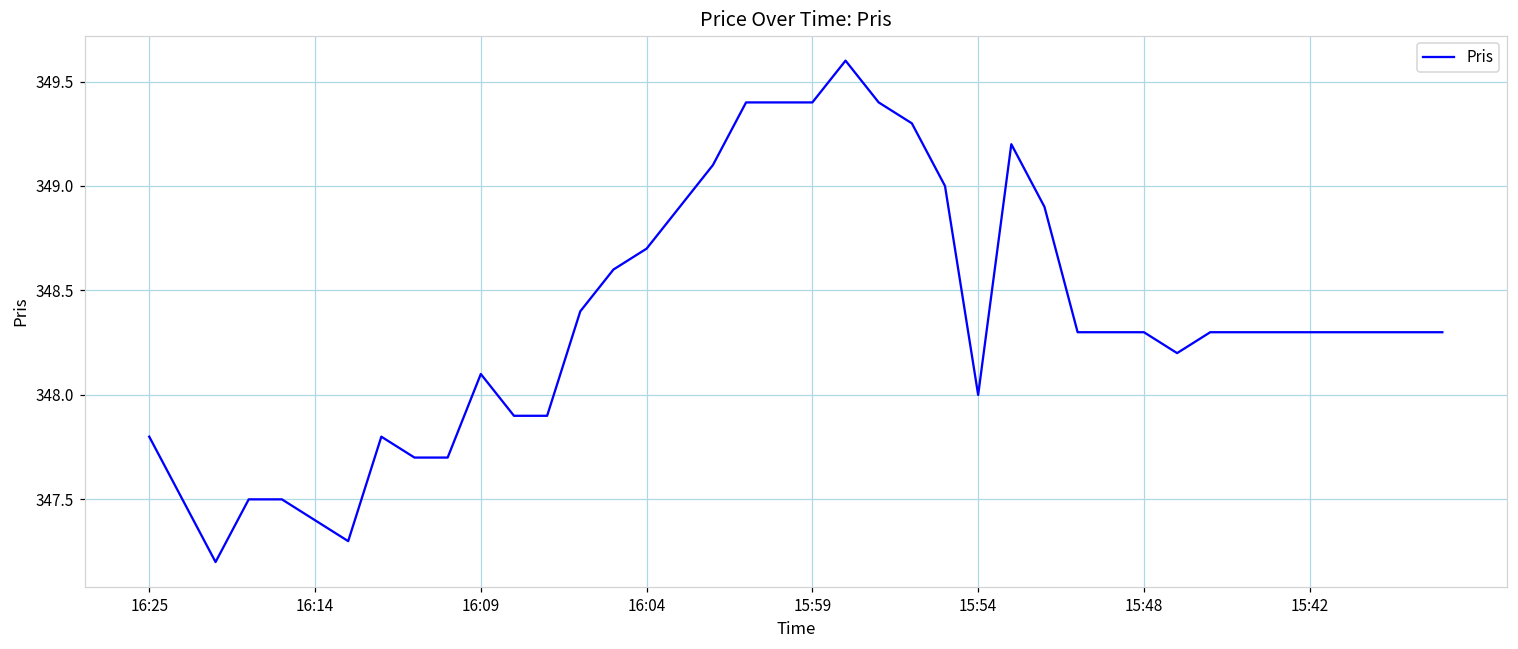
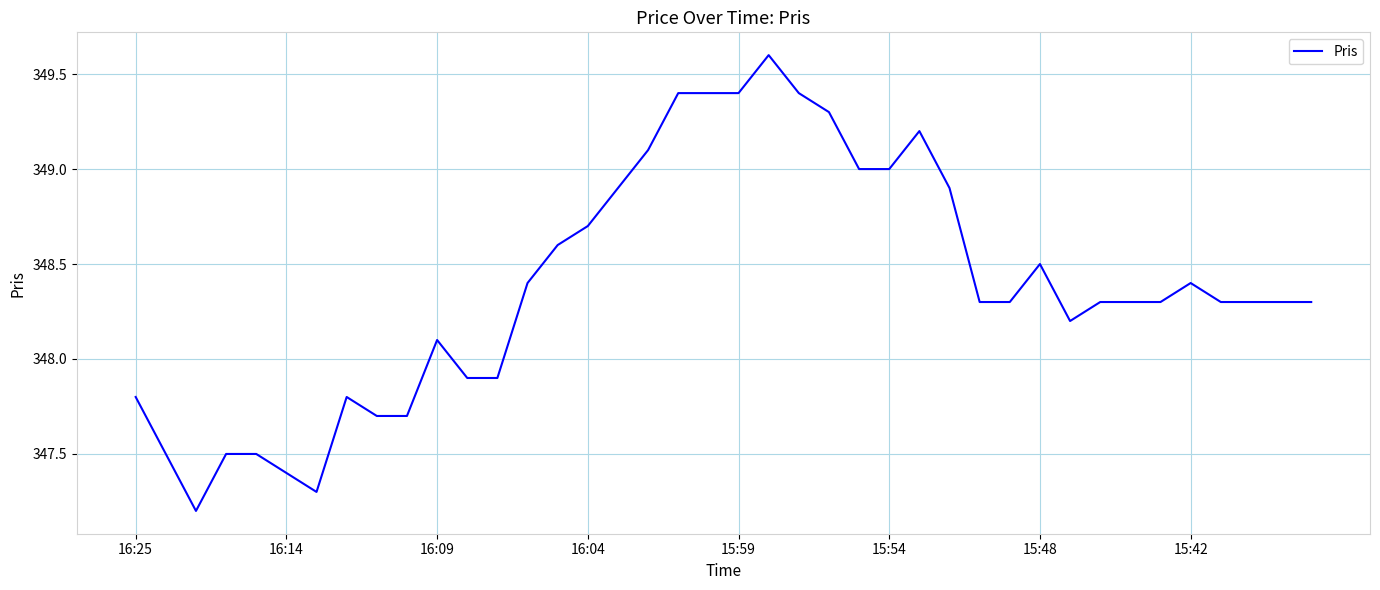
  {
    "16:25": 347.8,
    "16:14": 347.4,
    "16:09": 348.1,
    "16:04": 348.7,
    "15:59": 349.4,
-   "15:54": 348,
-   "15:48": 348.3,
-   "15:42": 348.3
+   "15:54": 349,
+   "15:48": 348.5,
+   "15:42": 348.4
  }
